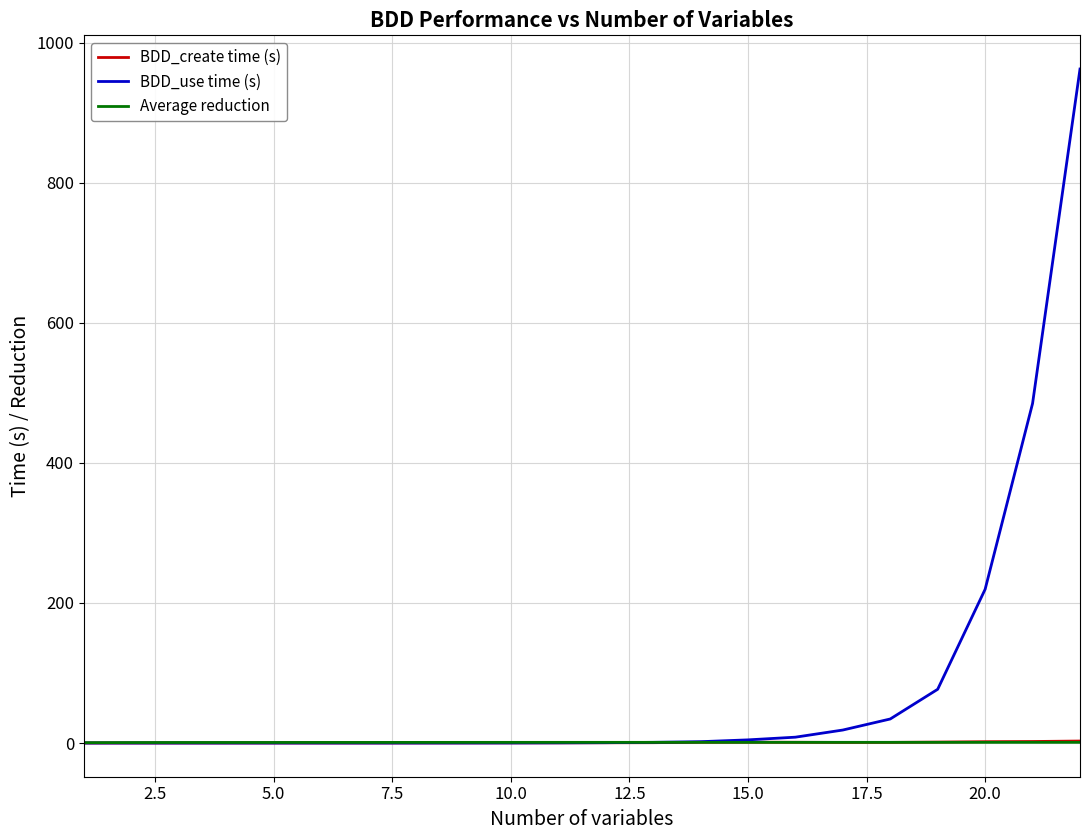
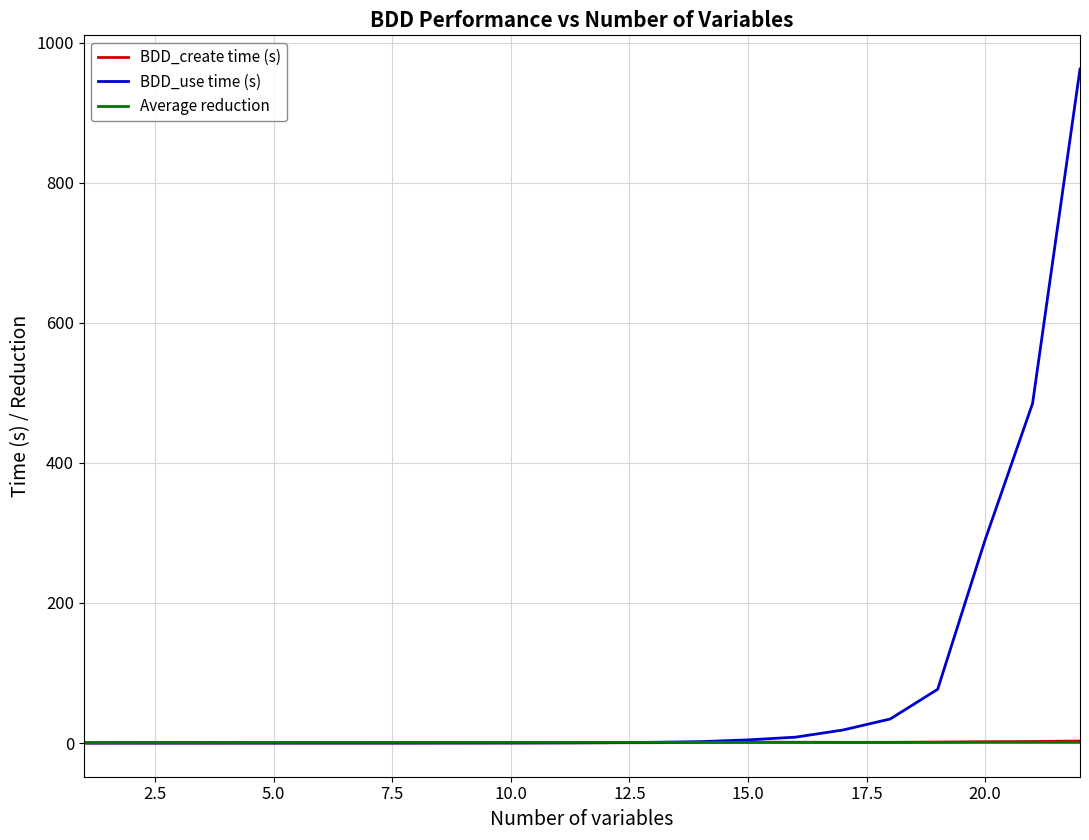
  {
    "BDD_use time (s)": {
-     "20.0": 220
+     "20.0": 290
    }
  }
